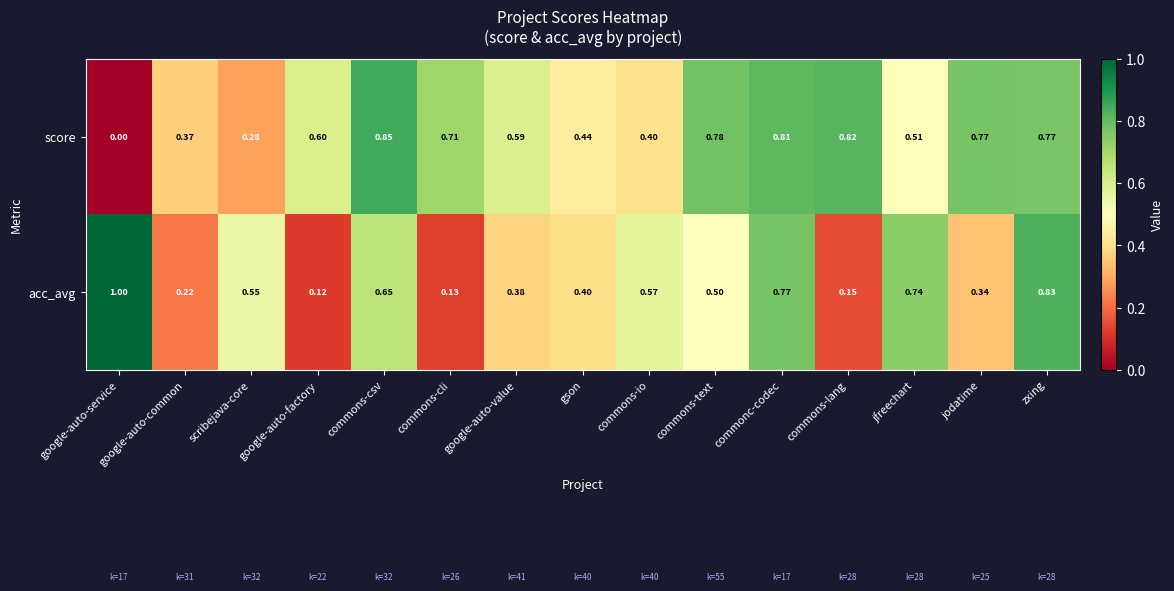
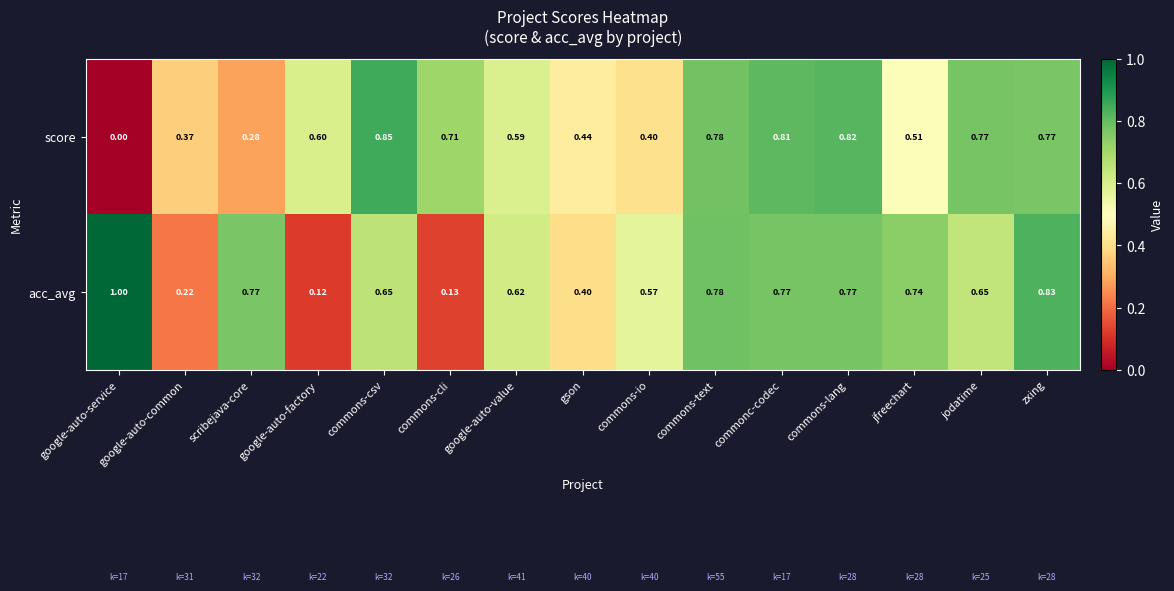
  {
    "score": {
      "google-auto-service": 0.00,
      "google-auto-common": 0.37,
      "scribejava-core": 0.28,
      "google-auto-factory": 0.60,
      "commons-csv": 0.85,
      "commons-cli": 0.71,
      "google-auto-value": 0.59,
      "gson": 0.44,
      "commons-io": 0.40,
      "commons-text": 0.78,
      "commonc-codec": 0.81,
      "commons-lang": 0.82,
      "jfreechart": 0.51,
      "jodatime": 0.77,
      "zxing": 0.77
    },
    "acc_avg": {
      "google-auto-service": 1.00,
      "google-auto-common": 0.22,
-     "scribejava-core": 0.55,
+     "scribejava-core": 0.77,
      "google-auto-factory": 0.12,
      "commons-csv": 0.65,
      "commons-cli": 0.13,
-     "google-auto-value": 0.38,
+     "google-auto-value": 0.62,
      "gson": 0.40,
      "commons-io": 0.57,
-     "commons-text": 0.50,
+     "commons-text": 0.78,
      "commonc-codec": 0.77,
-     "commons-lang": 0.15,
+     "commons-lang": 0.77,
      "jfreechart": 0.74,
-     "jodatime": 0.34,
+     "jodatime": 0.65,
      "zxing": 0.83
    }
  }
